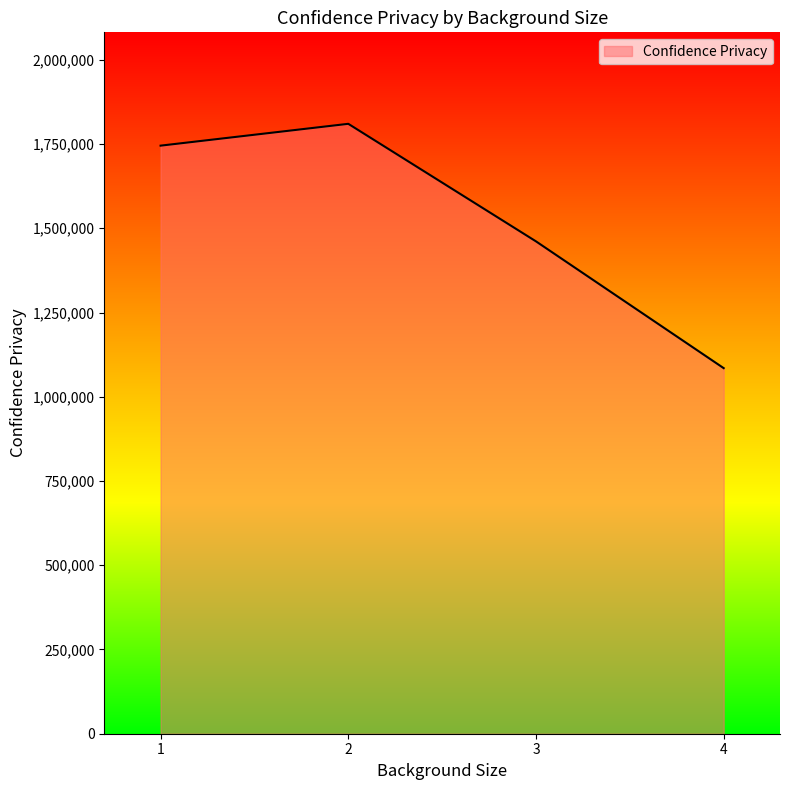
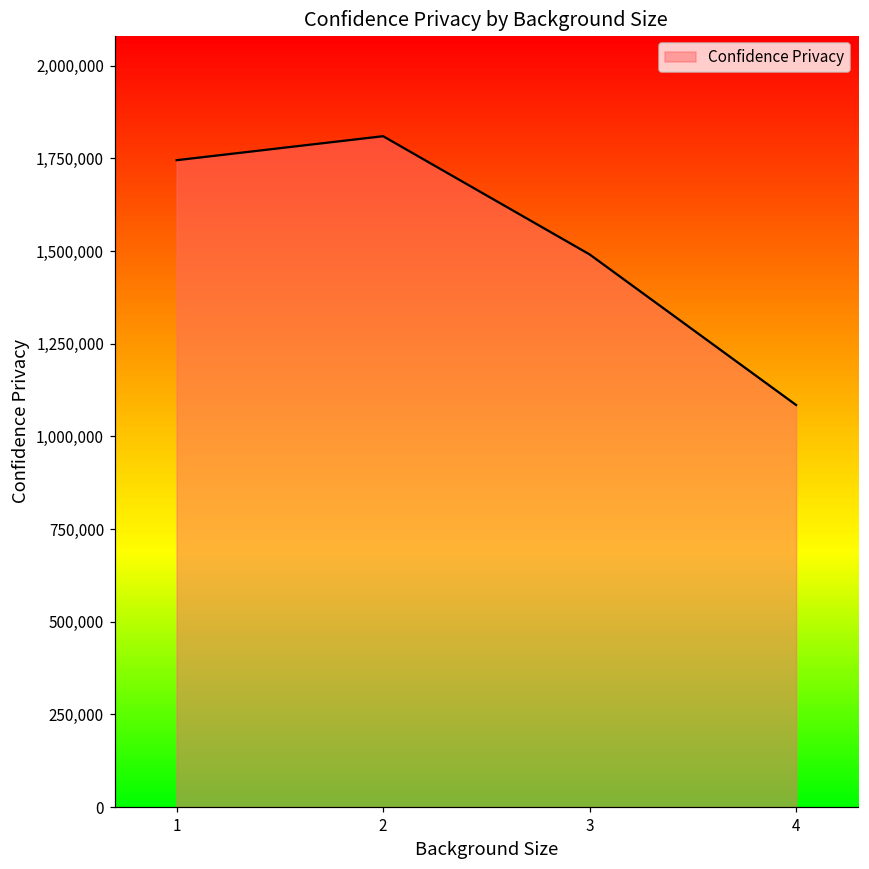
  {
    "1": "1,750,000",
    "2": "1,810,000",
-   "3": "1,460,000",
+   "3": "1,490,000",
    "4": "1,080,000"
  }
